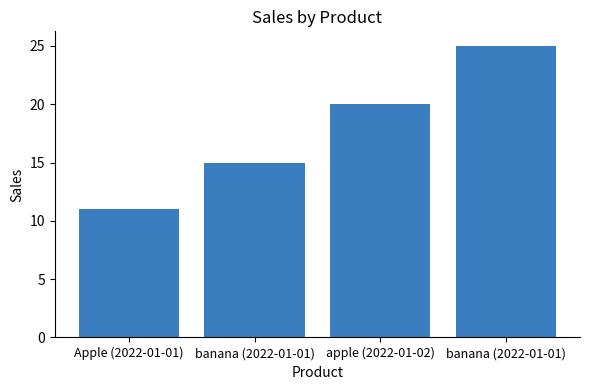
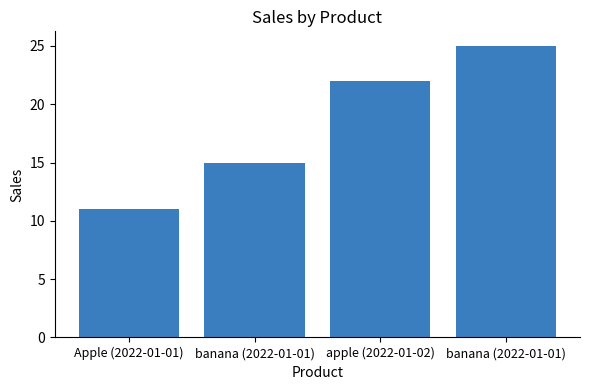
  {
    "Apple (2022-01-01)": 11,
-   "apple (2022-01-02)": 20
+   "apple (2022-01-02)": 22
  }
